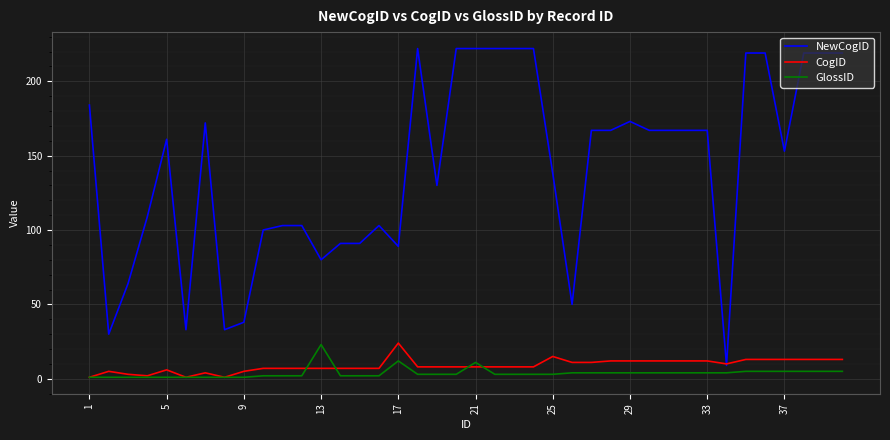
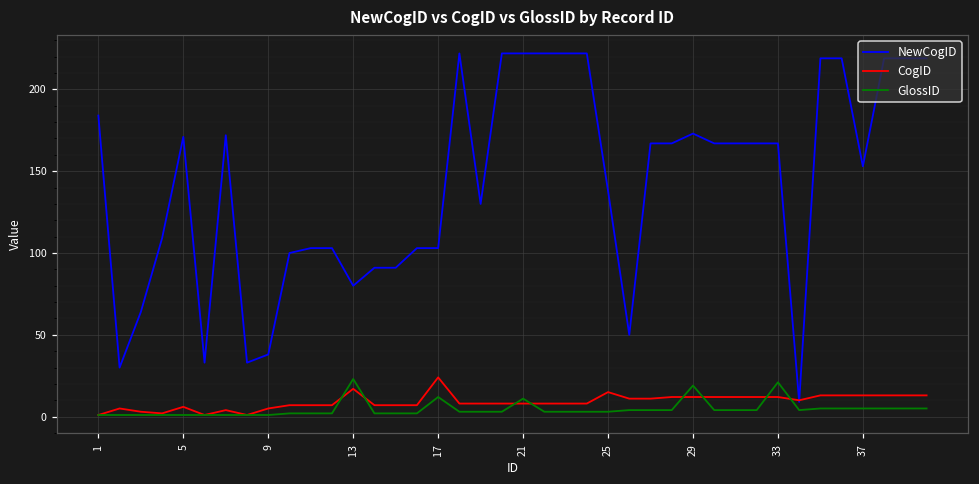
  {
    "NewCogID": {
      "1": 184,
-     "5": 161,
+     "5": 171,
      "9": 38,
      "13": 80,
-     "17": 89,
+     "17": 103,
      "21": 222,
      "25": 138,
      "29": 173,
      "33": 167,
      "37": 153
    },
    "CogID": {
      "5": 6,
      "9": 5,
-     "13": 7,
+     "13": 17,
      "17": 24,
      "21": 8,
      "25": 15,
      "29": 12,
      "33": 12,
      "37": 13
    },
    "GlossID": {
      "5": 1,
      "9": 1,
      "13": 23,
      "17": 12,
      "21": 11,
      "25": 3,
-     "29": 4,
-     "33": 4,
+     "29": 19,
+     "33": 21,
      "37": 5
    }
  }
